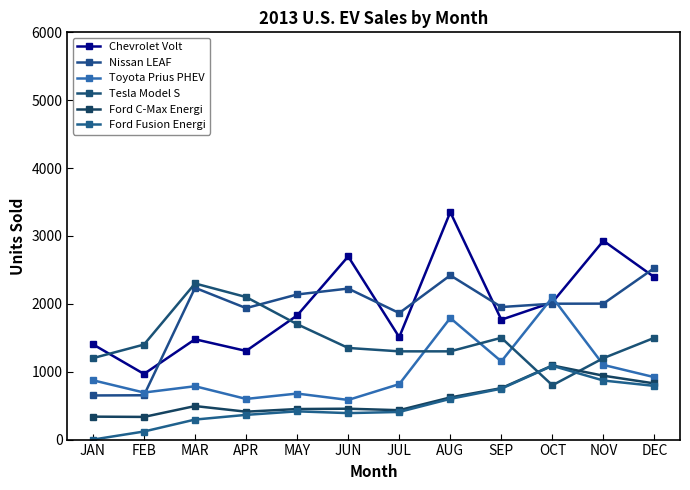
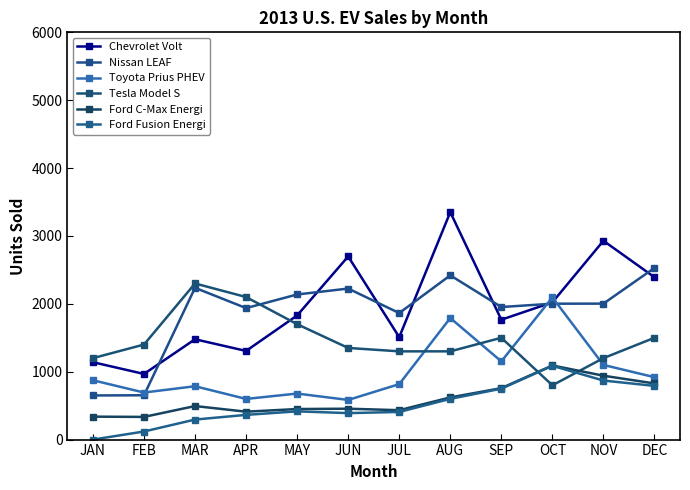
  {
    "Chevrolet Volt": {
-     "JAN": 1400,
+     "JAN": 1100,
      "FEB": 1000,
      "MAR": 1500,
      "APR": 1300,
      "MAY": 1800,
      "JUN": 2700,
      "JUL": 1500,
      "AUG": 3400,
      "SEP": 1800,
      "NOV": 2900,
      "DEC": 2400
    }
  }
